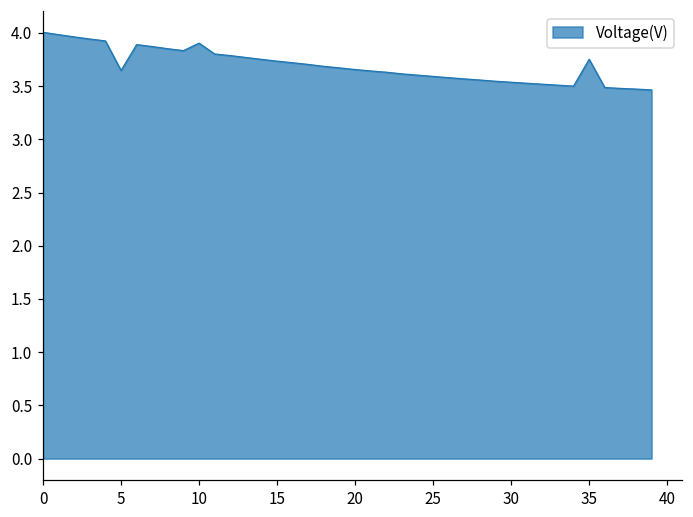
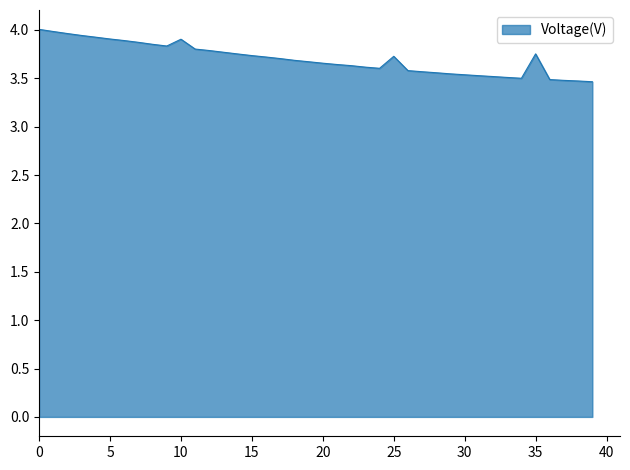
  {
    "0": 4.0,
-   "5": 3.6,
+   "5": 3.9,
    "10": 3.9,
    "15": 3.7,
    "20": 3.7,
-   "25": 3.6,
+   "25": 3.7,
    "30": 3.5,
    "35": 3.8
  }
